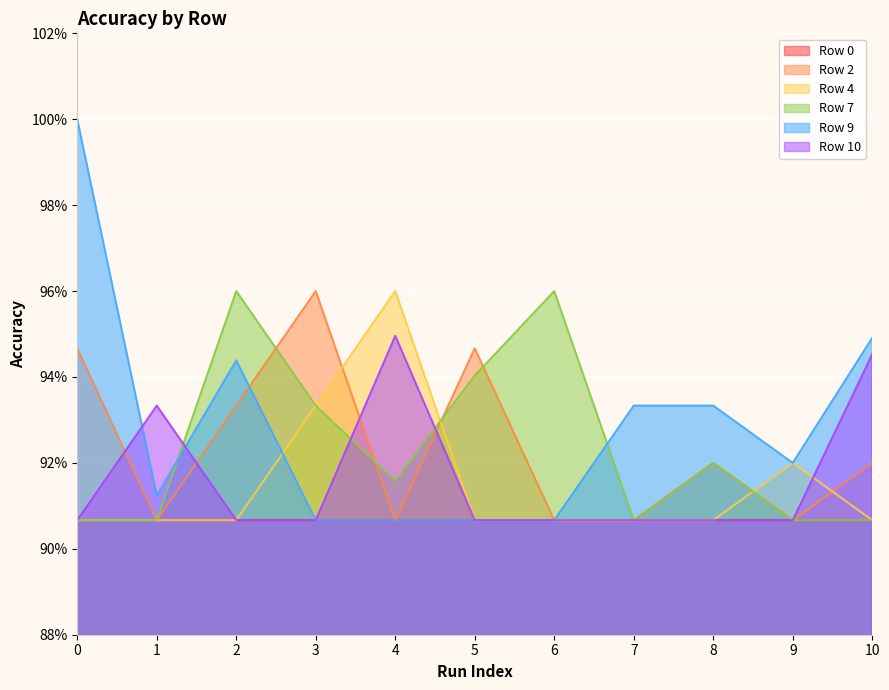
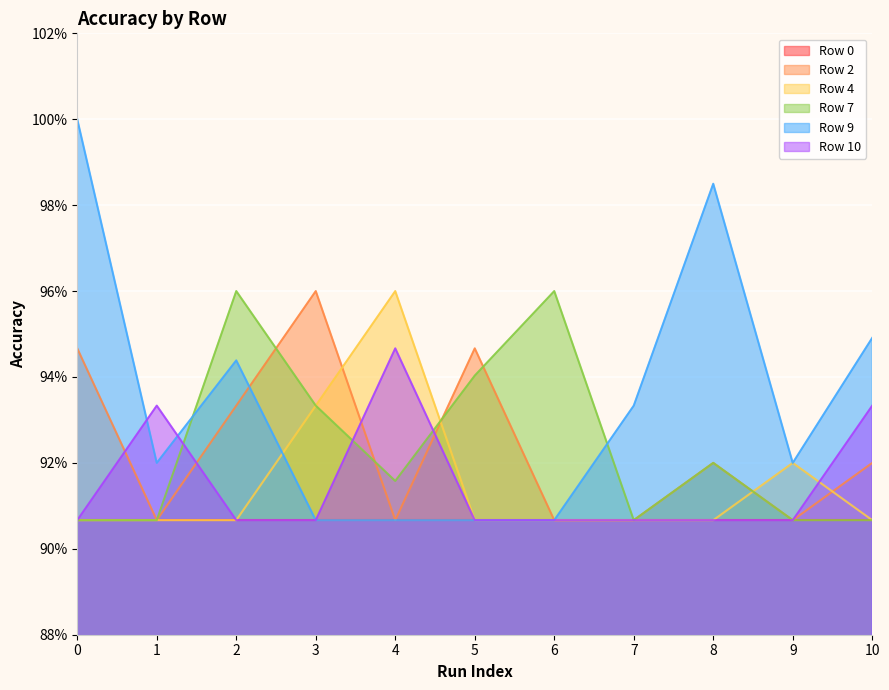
  {
    "Row 7": {
      "2": "96.0%",
      "4": "91.6%",
      "5": "94.0%",
      "6": "96.0%"
    },
    "Row 9": {
      "0": "100.0%",
-     "1": "91.2%",
+     "1": "92.0%",
      "2": "94.4%",
      "7": "93.3%",
-     "8": "93.3%",
+     "8": "98.5%",
      "10": "94.9%"
    },
    "Row 10": {
      "1": "93.3%",
-     "4": "95.0%",
-     "10": "94.5%"
+     "4": "94.7%",
+     "10": "93.3%"
    }
  }
